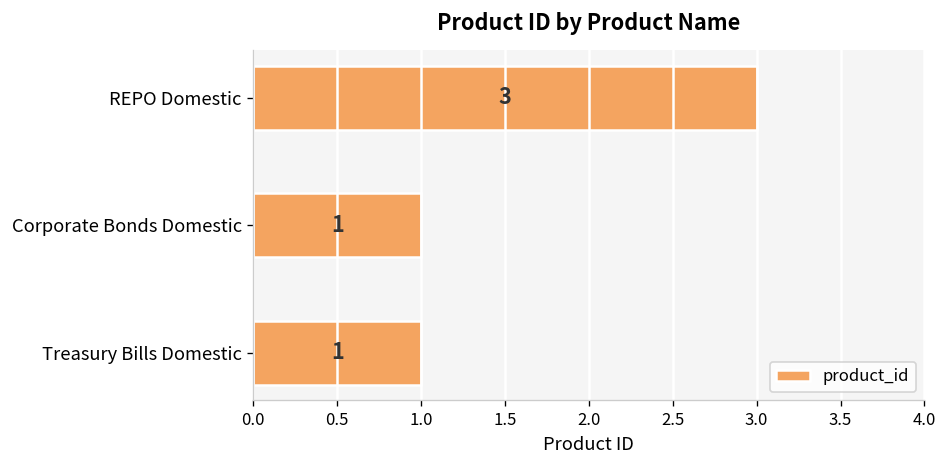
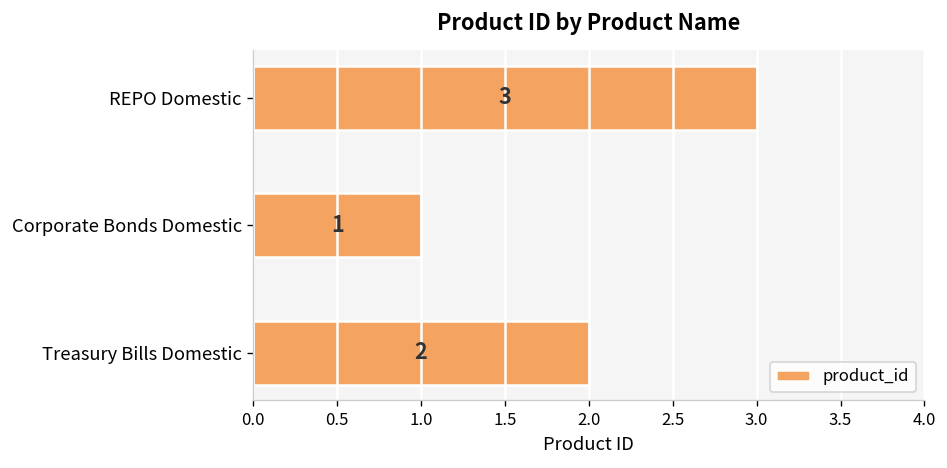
  {
    "REPO Domestic": 3,
    "Corporate Bonds Domestic": 1,
-   "Treasury Bills Domestic": 1
+   "Treasury Bills Domestic": 2
  }
